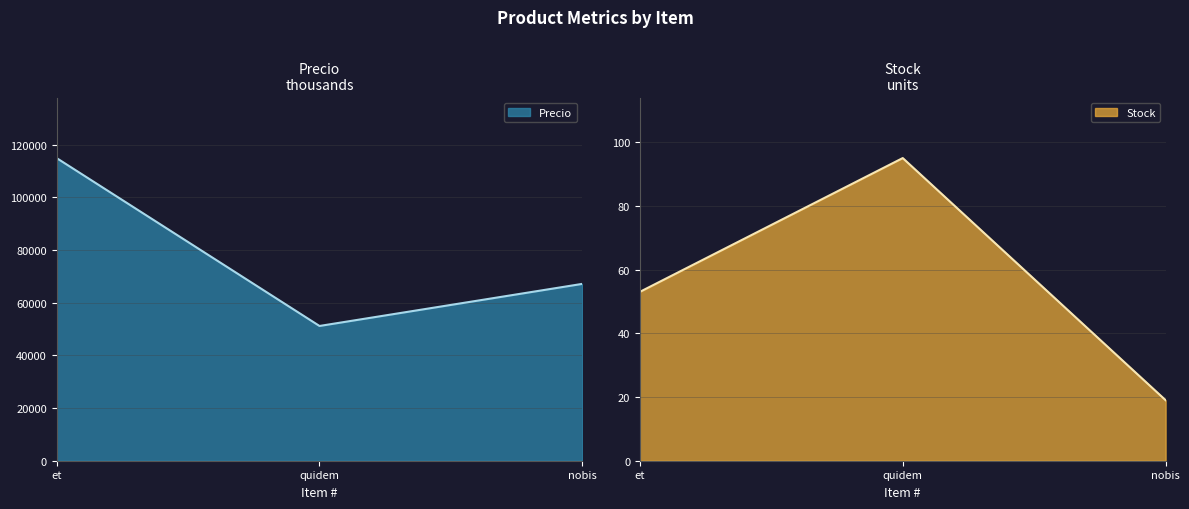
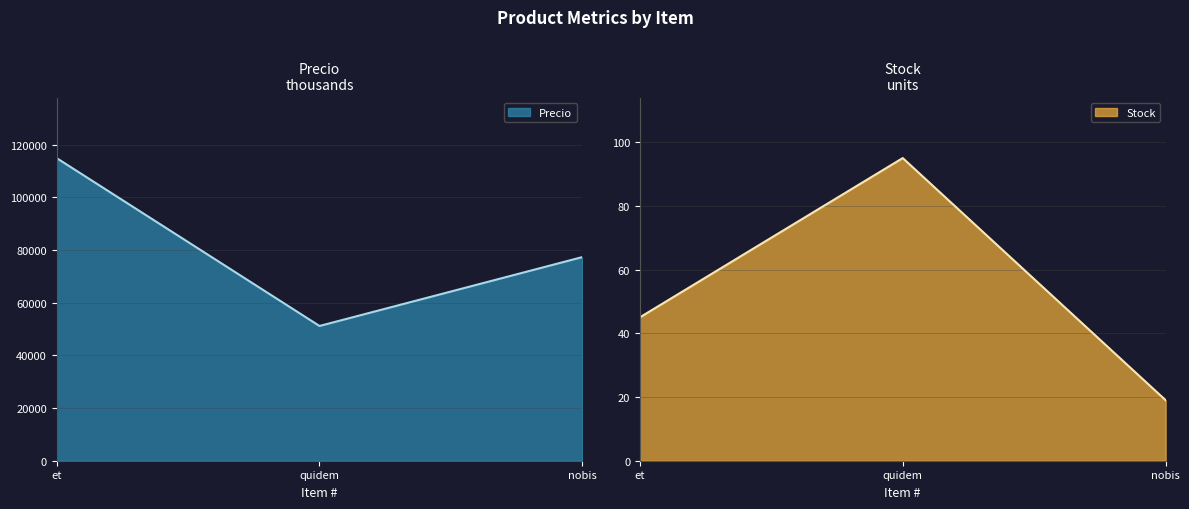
  {
    "Precio thousands": {
      "et": 115000,
      "quidem": 51000,
-     "nobis": 67000
+     "nobis": 77000
    },
    "Stock units": {
-     "et": 53,
+     "et": 45,
      "quidem": 95,
      "nobis": 19
    }
  }
